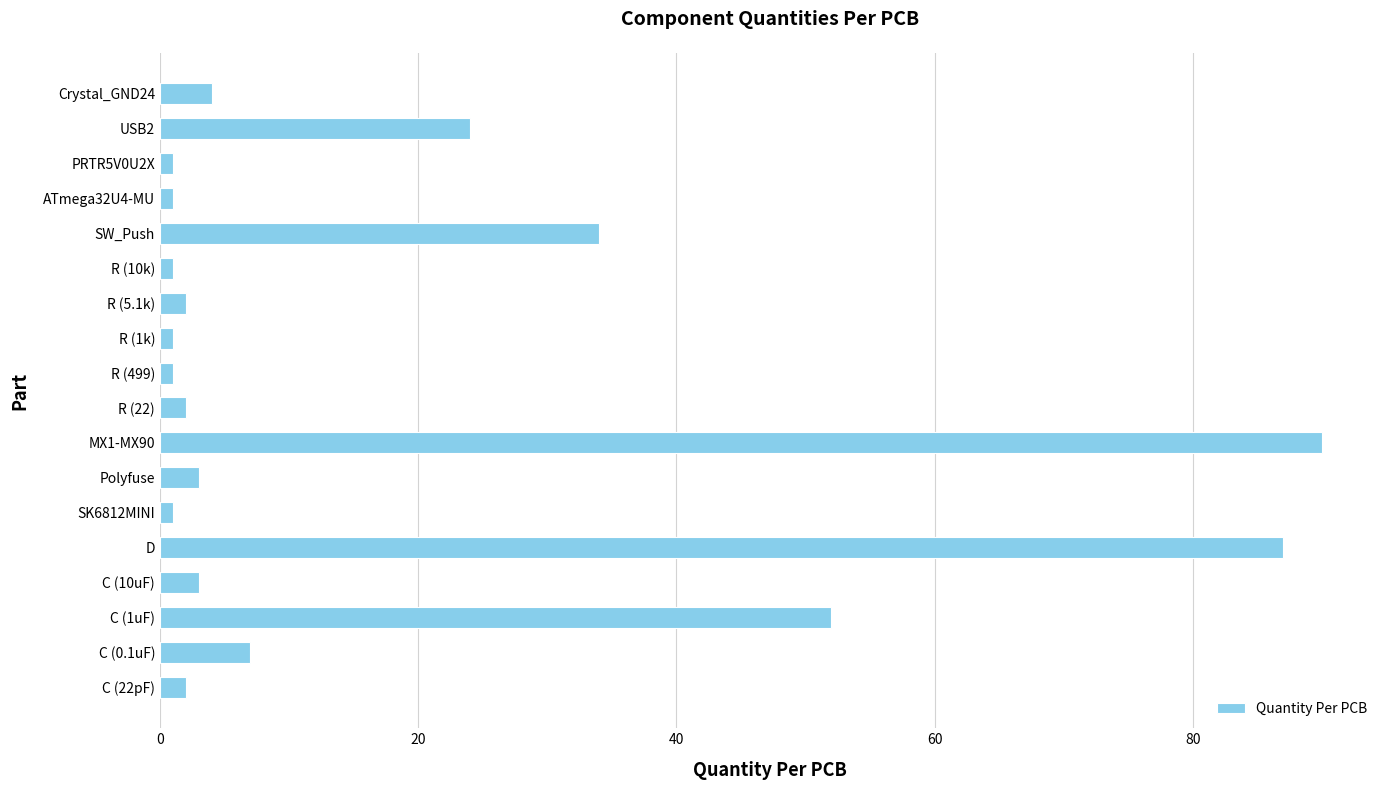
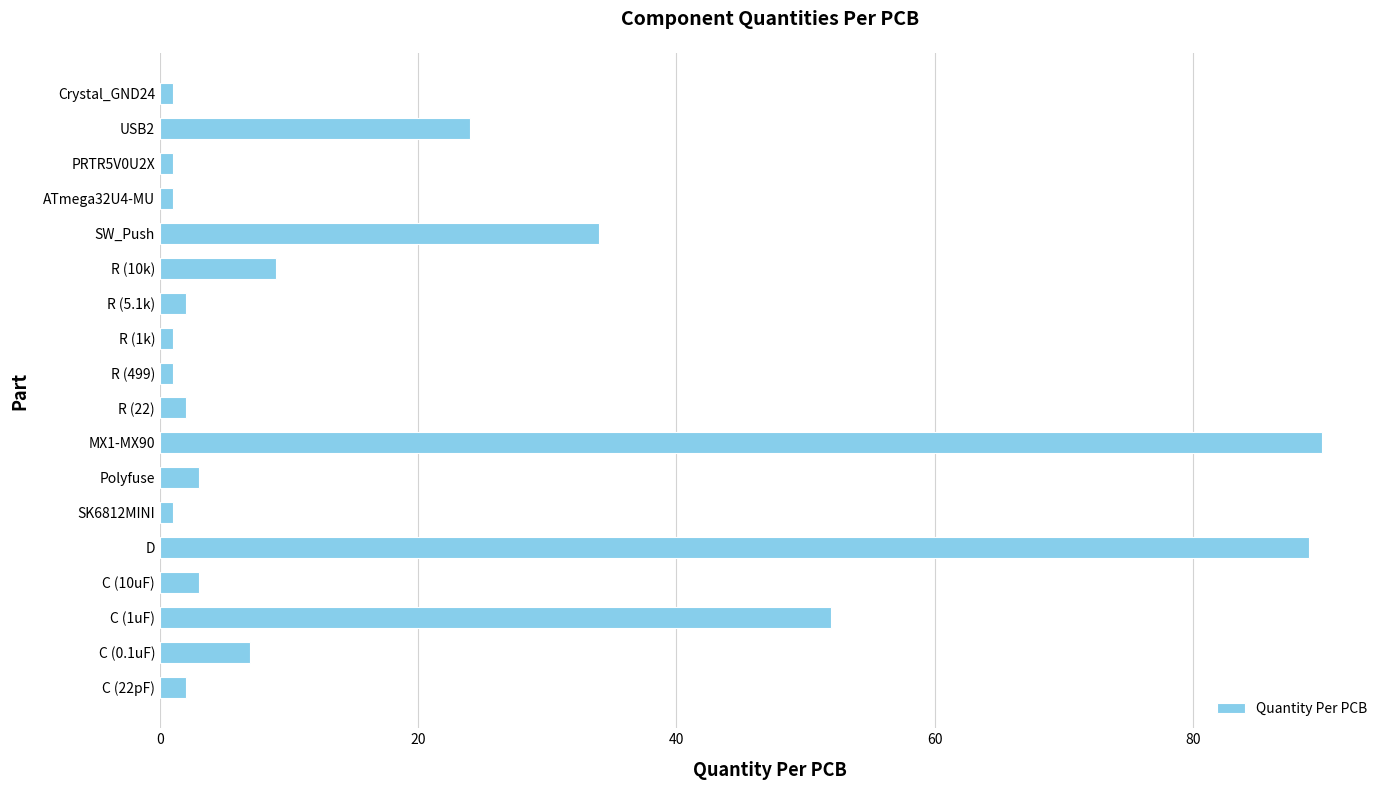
  {
-   "Crystal_GND24": 4,
+   "Crystal_GND24": 1,
    "USB2": 24,
    "PRTR5V0U2X": 1,
    "ATmega32U4-MU": 1,
    "SW_Push": 34,
-   "R (10k)": 1,
+   "R (10k)": 9,
    "R (5.1k)": 2,
    "R (1k)": 1,
    "R (499)": 1,
    "R (22)": 2,
    "MX1-MX90": 90,
    "Polyfuse": 3,
    "SK6812MINI": 1,
-   "D": 87,
+   "D": 89,
    "C (10uF)": 3,
    "C (1uF)": 52,
    "C (0.1uF)": 7,
    "C (22pF)": 2
  }
